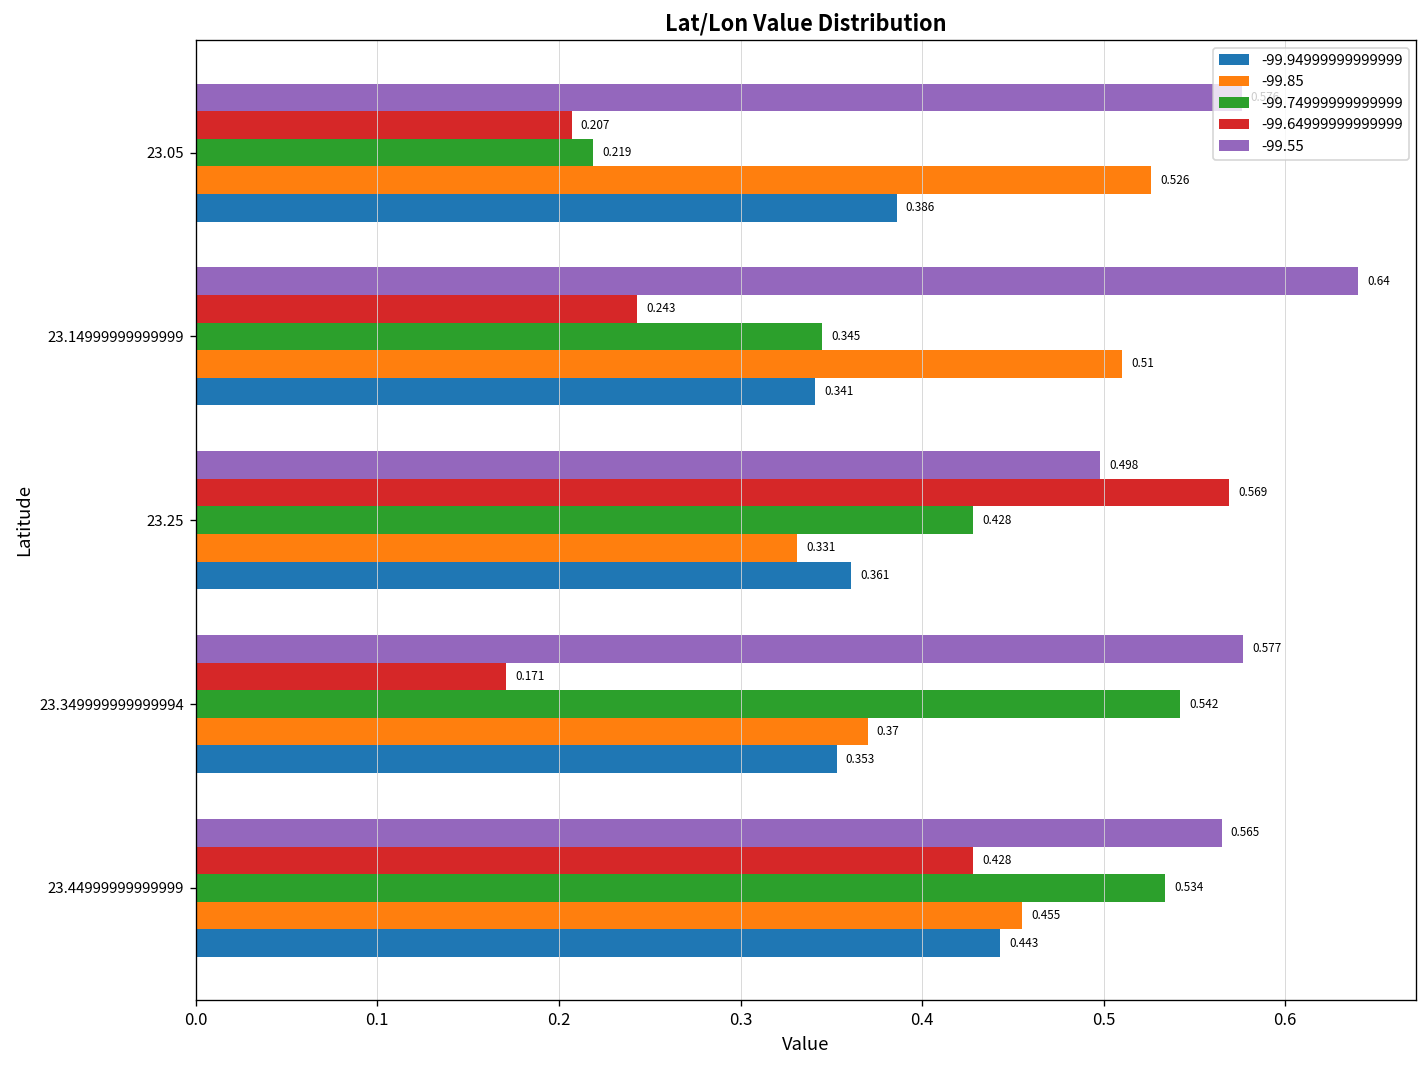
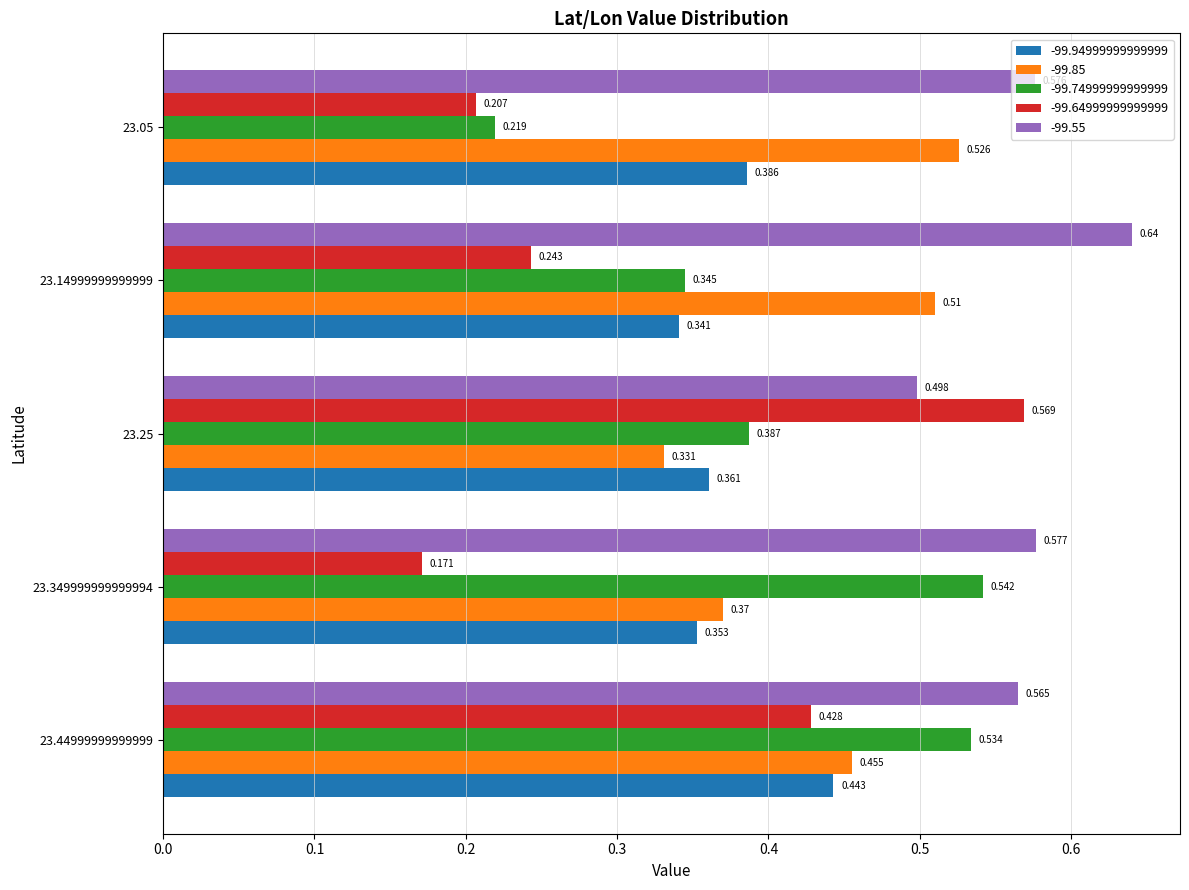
  {
    "-99.94999999999999": {
      "23.05": 0.386,
      "23.14999999999999": 0.341,
      "23.25": 0.361,
      "23.349999999999994": 0.353,
      "23.44999999999999": 0.443
    },
    "-99.85": {
      "23.05": 0.526,
      "23.14999999999999": 0.51,
      "23.25": 0.331,
      "23.349999999999994": 0.37,
      "23.44999999999999": 0.455
    },
    "-99.74999999999999": {
      "23.05": 0.219,
      "23.14999999999999": 0.345,
-     "23.25": 0.428,
+     "23.25": 0.387,
      "23.349999999999994": 0.542,
      "23.44999999999999": 0.534
    },
    "-99.64999999999999": {
      "23.05": 0.207,
      "23.14999999999999": 0.243,
      "23.25": 0.569,
      "23.349999999999994": 0.171,
      "23.44999999999999": 0.428
    },
    "-99.55": {
      "23.14999999999999": 0.64,
      "23.25": 0.498,
      "23.349999999999994": 0.577,
      "23.44999999999999": 0.565
    }
  }
